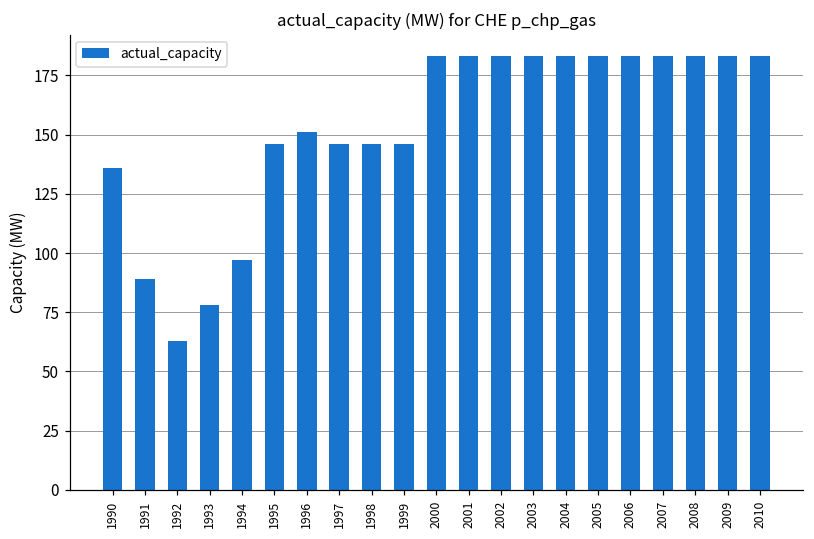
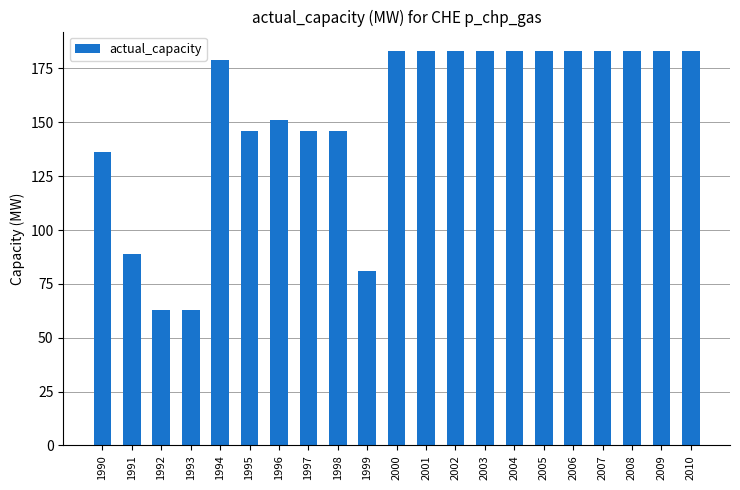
  {
    "1990": 136,
    "1991": 89,
    "1992": 63,
-   "1993": 78,
-   "1994": 97,
+   "1993": 63,
+   "1994": 179,
    "1995": 146,
    "1996": 151,
    "1997": 146,
    "1998": 146,
-   "1999": 146,
+   "1999": 81,
    "2000": 183,
    "2001": 183,
    "2002": 183,
    "2003": 183,
    "2004": 183,
    "2005": 183,
    "2006": 183,
    "2007": 183,
    "2008": 183,
    "2009": 183,
    "2010": 183
  }
